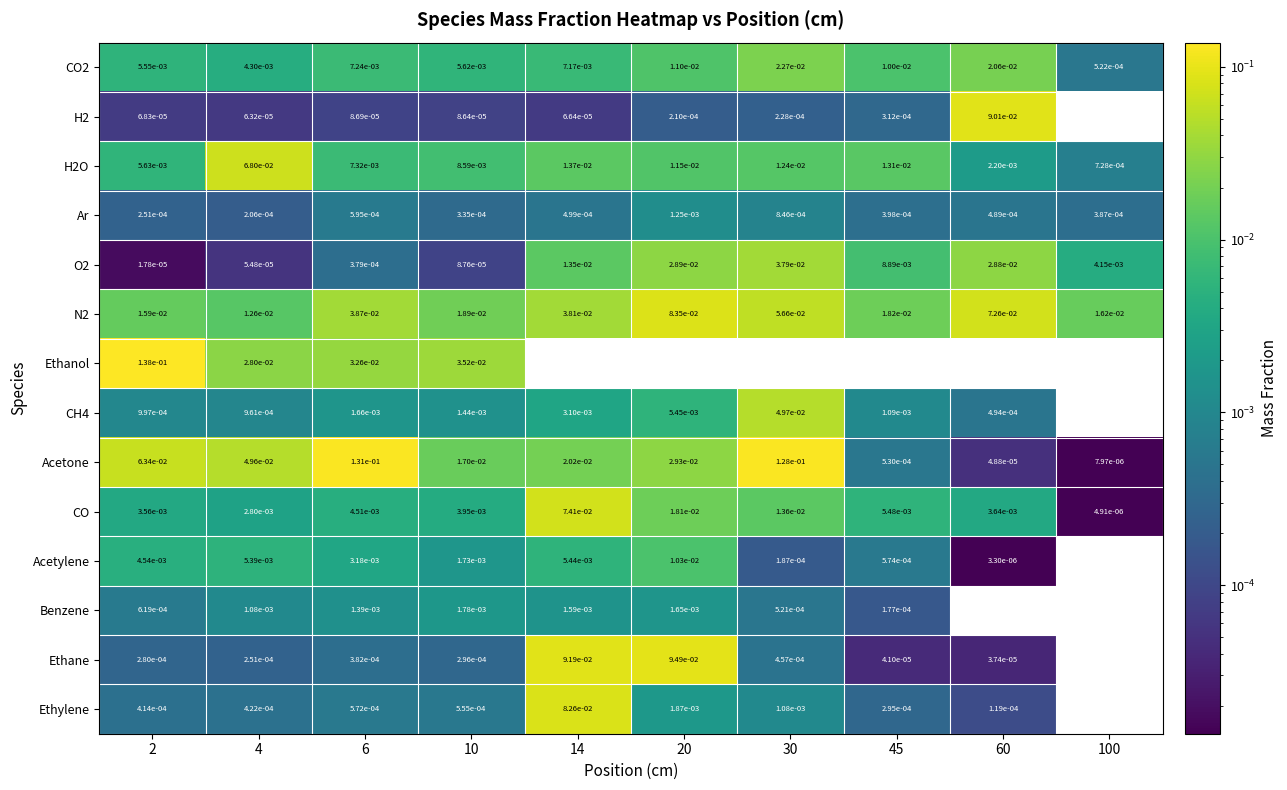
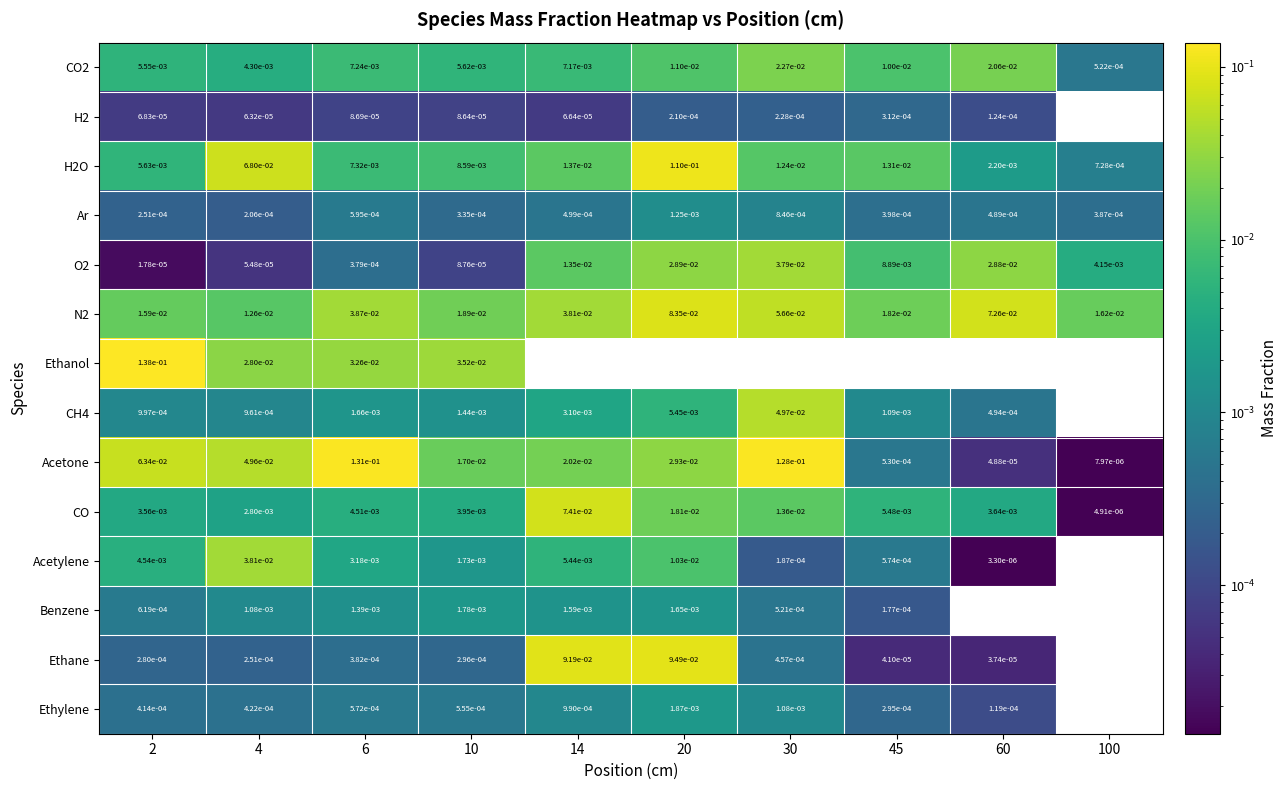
  {
    "CO2": {
      "2": "5.55e-03",
      "4": "4.30e-03",
      "6": "7.24e-03",
      "10": "5.62e-03",
      "14": "7.17e-03",
      "20": "1.10e-02",
      "30": "2.27e-02",
      "45": "1.00e-02",
      "60": "2.06e-02",
      "100": "5.22e-04"
    },
    "H2": {
      "2": "6.83e-05",
      "4": "6.32e-05",
      "6": "8.69e-05",
      "10": "8.64e-05",
      "14": "6.64e-05",
      "20": "2.10e-04",
      "30": "2.28e-04",
      "45": "3.12e-04",
-     "60": "9.01e-02"
+     "60": "1.24e-04"
    },
    "H2O": {
      "2": "5.63e-03",
      "4": "6.80e-02",
      "6": "7.32e-03",
      "10": "8.59e-03",
      "14": "1.37e-02",
-     "20": "1.15e-02",
+     "20": "1.10e-01",
      "30": "1.24e-02",
      "45": "1.31e-02",
      "60": "2.20e-03",
      "100": "7.28e-04"
    },
    "Ar": {
      "2": "2.51e-04",
      "4": "2.06e-04",
      "6": "5.95e-04",
      "10": "3.35e-04",
      "14": "4.99e-04",
      "20": "1.25e-03",
      "30": "8.46e-04",
      "45": "3.98e-04",
      "60": "4.89e-04",
      "100": "3.87e-04"
    },
    "O2": {
      "2": "1.78e-05",
      "4": "5.48e-05",
      "6": "3.79e-04",
      "10": "8.76e-05",
      "14": "1.35e-02",
      "20": "2.89e-02",
      "30": "3.79e-02",
      "45": "8.89e-03",
      "60": "2.88e-02",
      "100": "4.15e-03"
    },
    "N2": {
      "2": "1.59e-02",
      "4": "1.26e-02",
      "6": "3.87e-02",
      "10": "1.89e-02",
      "14": "3.81e-02",
      "20": "8.35e-02",
      "30": "5.66e-02",
      "45": "1.82e-02",
      "60": "7.26e-02",
      "100": "1.62e-02"
    },
    "Ethanol": {
      "2": "1.38e-01",
      "4": "2.80e-02",
      "6": "3.26e-02",
      "10": "3.52e-02"
    },
    "CH4": {
      "2": "9.97e-04",
      "4": "9.61e-04",
      "6": "1.66e-03",
      "10": "1.44e-03",
      "14": "3.10e-03",
      "20": "5.45e-03",
      "30": "4.97e-02",
      "45": "1.09e-03",
      "60": "4.94e-04"
    },
    "Acetone": {
      "2": "6.34e-02",
      "4": "4.96e-02",
      "6": "1.31e-01",
      "10": "1.70e-02",
      "14": "2.02e-02",
      "20": "2.93e-02",
      "30": "1.28e-01",
      "45": "5.30e-04",
      "60": "4.88e-05",
      "100": "7.97e-06"
    },
    "CO": {
      "2": "3.56e-03",
      "4": "2.80e-03",
      "6": "4.51e-03",
      "10": "3.95e-03",
      "14": "7.41e-02",
      "20": "1.81e-02",
      "30": "1.36e-02",
      "45": "5.48e-03",
      "60": "3.64e-03",
      "100": "4.91e-06"
    },
    "Acetylene": {
      "2": "4.54e-03",
-     "4": "5.39e-03",
+     "4": "3.81e-02",
      "6": "3.18e-03",
      "10": "1.73e-03",
      "14": "5.44e-03",
      "20": "1.03e-02",
      "30": "1.87e-04",
      "45": "5.74e-04",
      "60": "3.30e-06"
    },
    "Benzene": {
      "2": "6.19e-04",
      "4": "1.08e-03",
      "6": "1.39e-03",
      "10": "1.78e-03",
      "14": "1.59e-03",
      "20": "1.65e-03",
      "30": "5.21e-04",
      "45": "1.77e-04"
    },
    "Ethane": {
      "2": "2.80e-04",
      "4": "2.51e-04",
      "6": "3.82e-04",
      "10": "2.96e-04",
      "14": "9.19e-02",
      "20": "9.49e-02",
      "30": "4.57e-04",
      "45": "4.10e-05",
      "60": "3.74e-05"
    },
    "Ethylene": {
      "2": "4.14e-04",
      "4": "4.22e-04",
      "6": "5.72e-04",
      "10": "5.55e-04",
-     "14": "8.26e-02",
+     "14": "9.90e-04",
      "20": "1.87e-03",
      "30": "1.08e-03",
      "45": "2.95e-04",
      "60": "1.19e-04"
    }
  }
